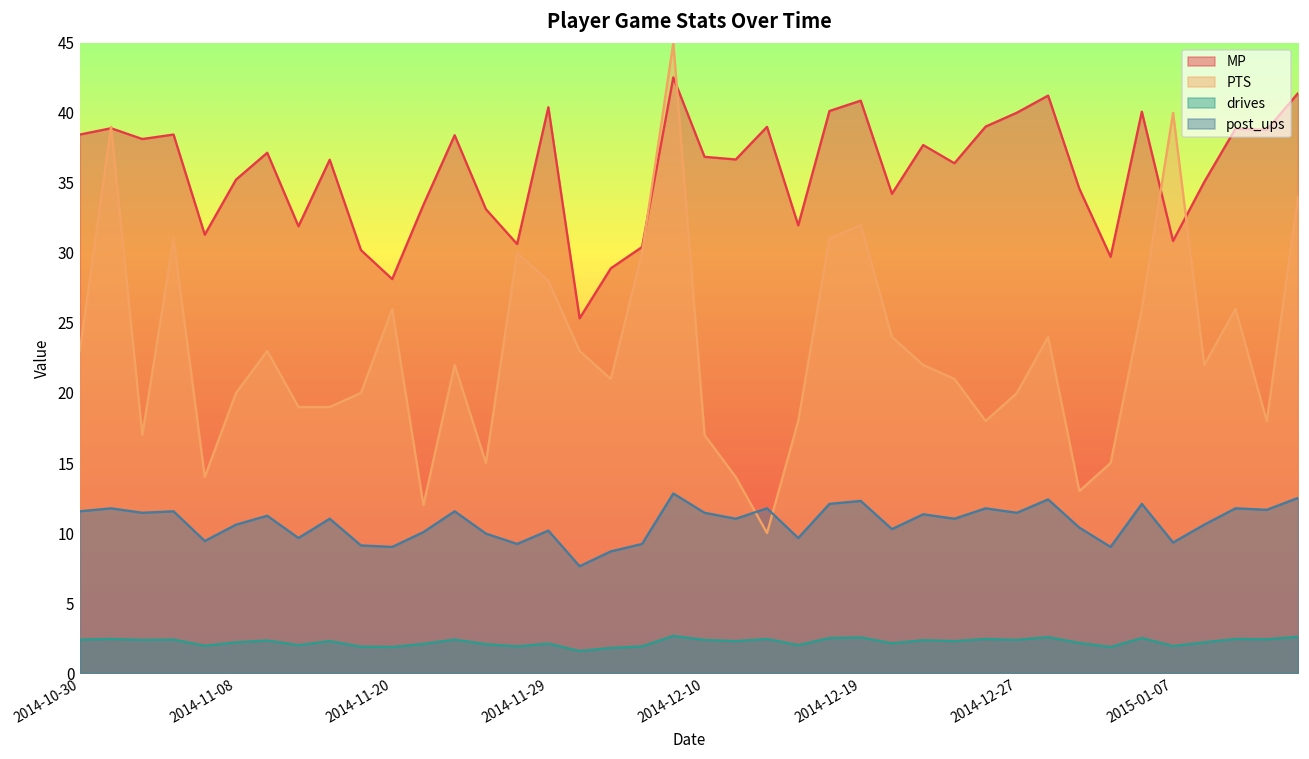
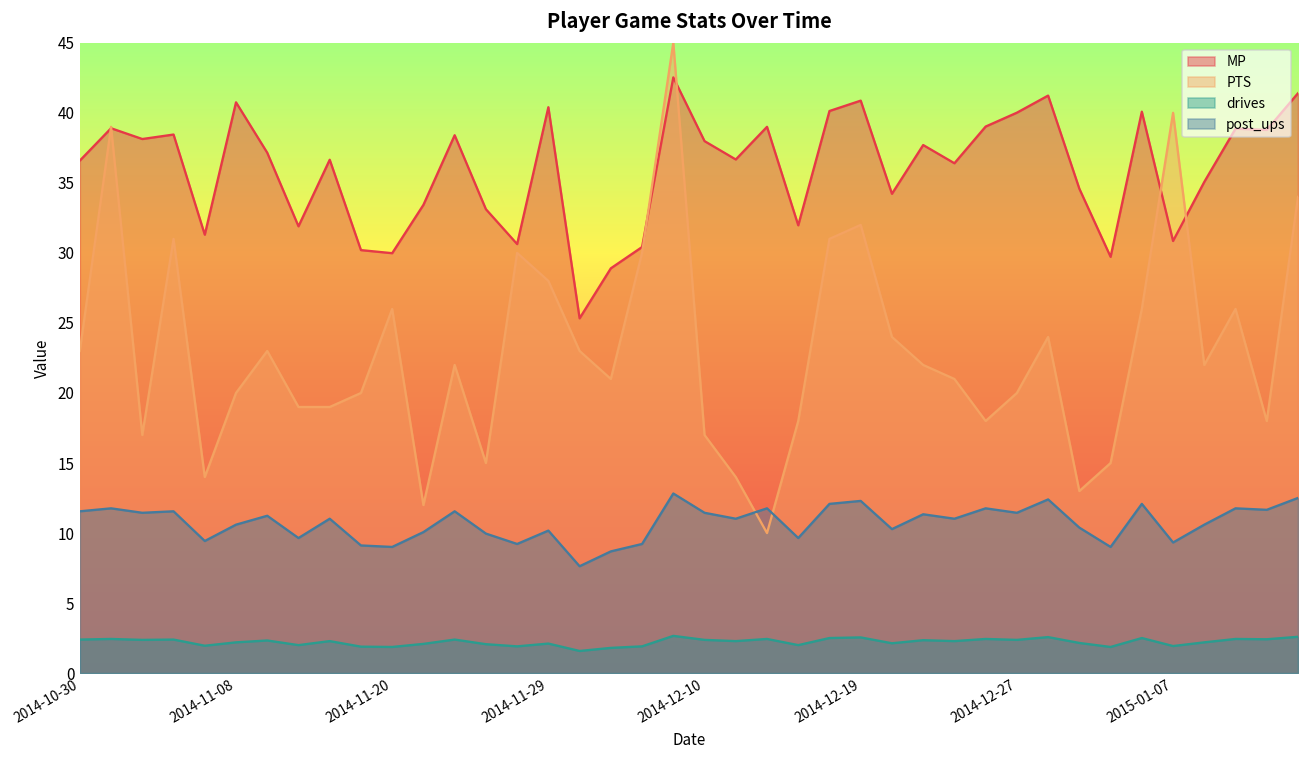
  {
    "MP": {
-     "2014-10-30": 38.5,
-     "2014-11-08": 35.2,
-     "2014-11-20": 28.1,
+     "2014-10-30": 36.6,
+     "2014-11-08": 40.8,
+     "2014-11-20": 30.0,
      "2014-11-29": 40.4,
-     "2014-12-10": 36.9,
+     "2014-12-10": 38.0,
      "2014-12-19": 40.9,
      "2014-12-27": 40.0,
      "2015-01-07": 30.9
    },
    "PTS": {
      "2014-10-30": 23.0,
      "2014-11-08": 20.0,
      "2014-11-20": 26.0,
      "2014-11-29": 28.0,
      "2014-12-10": 17.0,
      "2014-12-19": 32.0,
      "2014-12-27": 20.0,
      "2015-01-07": 40.0
    }
  }
